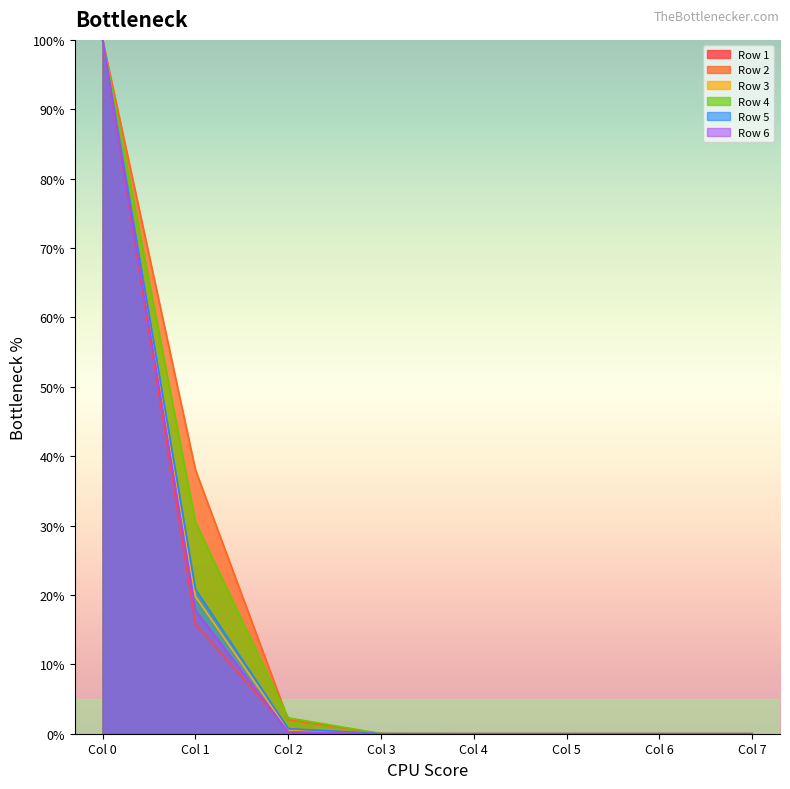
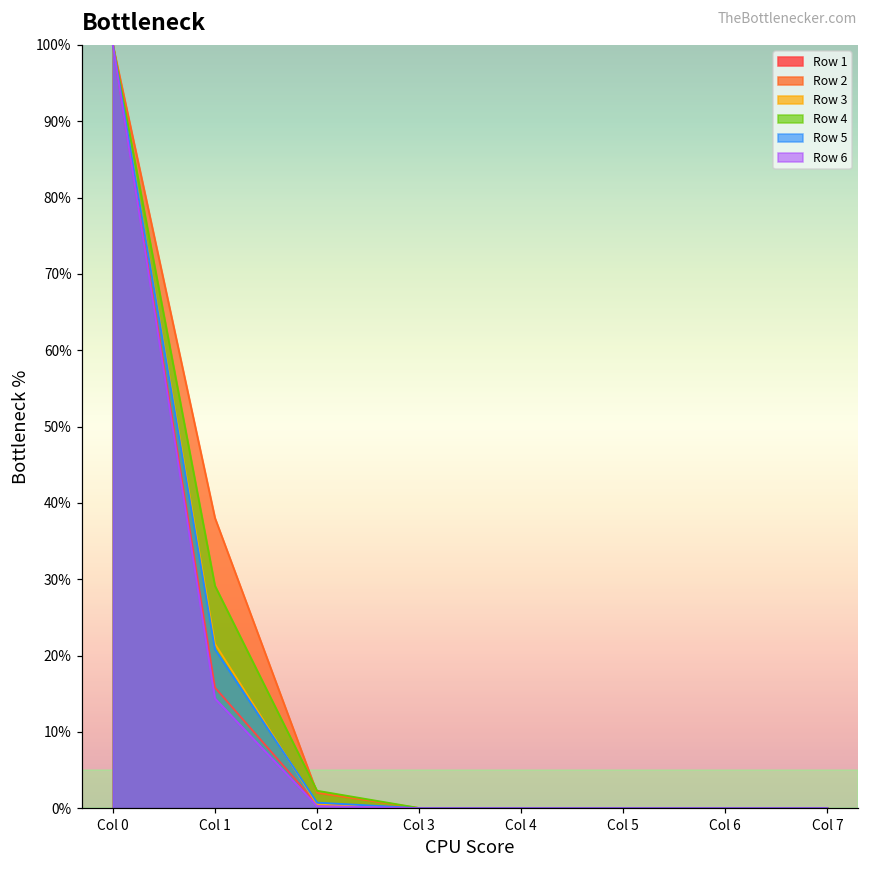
  {
    "Row 3": {
-     "Col 1": "20%"
+     "Col 1": "22%"
    },
    "Row 4": {
-     "Col 1": "30%"
+     "Col 1": "29%"
    },
    "Row 5": {
      "Col 1": "21%"
    },
    "Row 6": {
-     "Col 1": "18%"
+     "Col 1": "14%"
    }
  }
